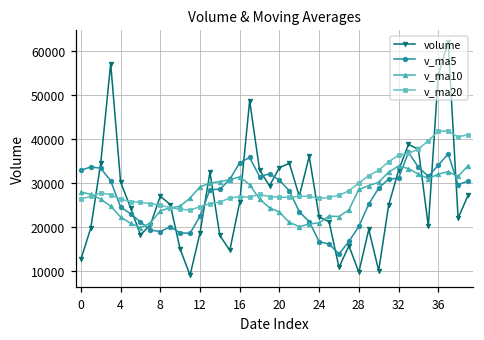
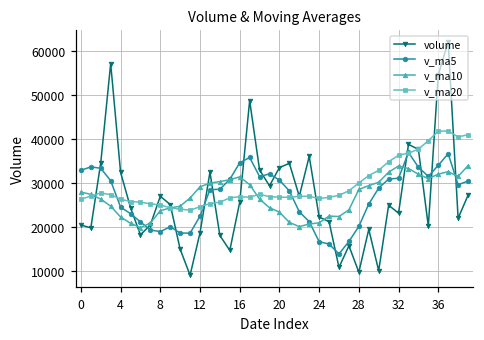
  {
    "volume": {
-     "0": 13000,
-     "4": 30000,
+     "0": 21000,
+     "4": 32000,
      "8": 27000,
      "12": 19000,
      "16": 26000,
      "20": 34000,
      "24": 22000,
      "28": 10000,
-     "32": 33000
+     "32": 23000
    }
  }
